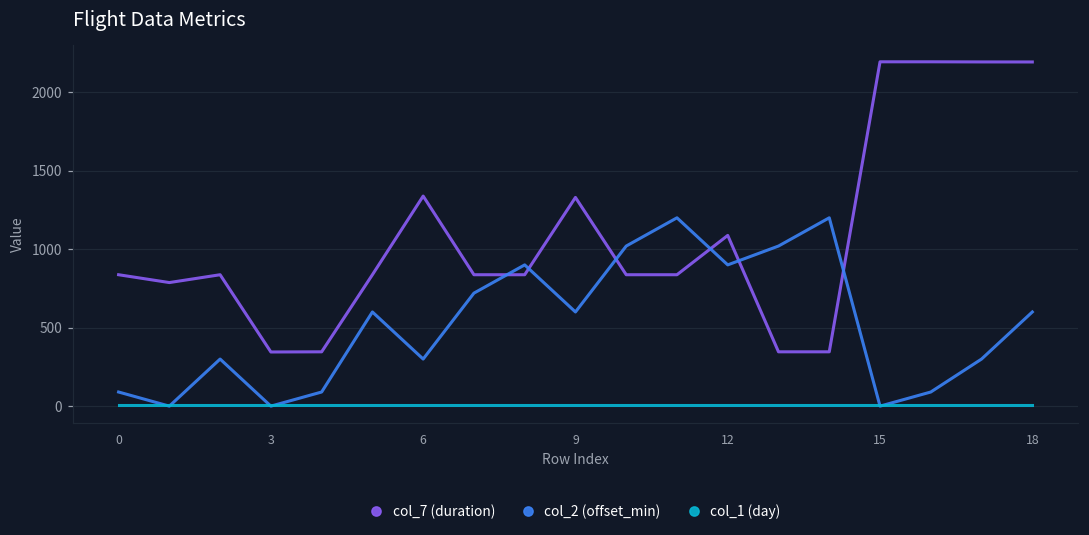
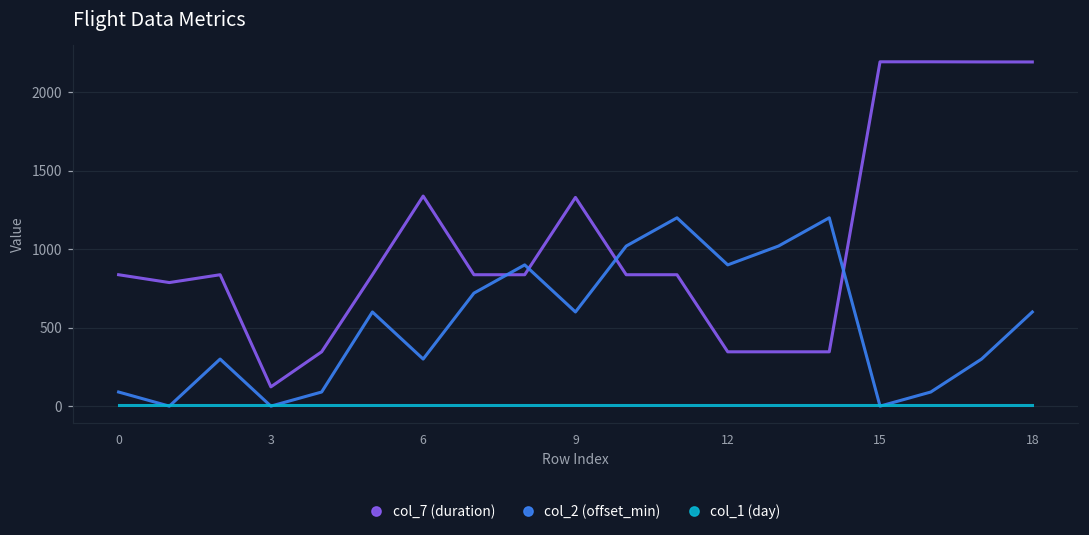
  {
    "col_7 (duration)": {
      "0": 840,
-     "3": 350,
+     "3": 120,
      "6": 1340,
      "9": 1330,
-     "12": 1090,
+     "12": 350,
      "15": 2190,
      "18": 2190
    },
    "col_2 (offset_min)": {
      "0": 90,
      "6": 300,
      "9": 600,
      "12": 900,
      "18": 600
    },
    "col_1 (day)": {
      "0": 10,
      "6": 10,
      "9": 10,
      "12": 10,
      "18": 10
    }
  }
